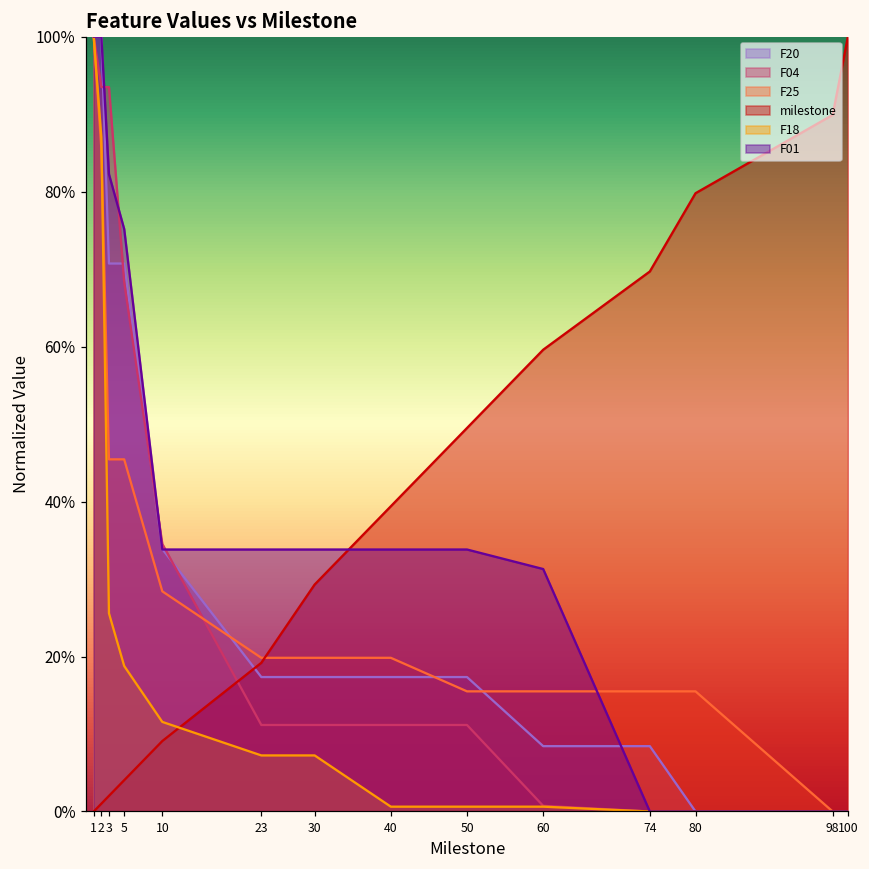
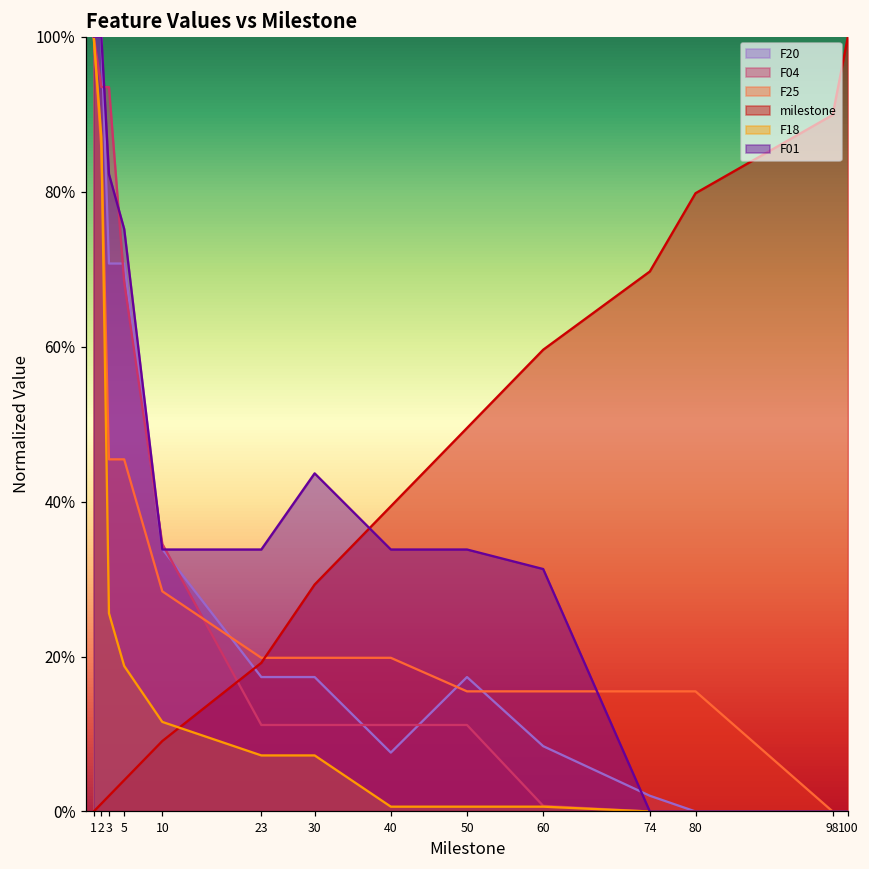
  {
    "F20": {
      "3": "71%",
      "5": "71%",
      "23": "17%",
      "30": "17%",
-     "40": "17%",
+     "40": "8%",
      "50": "17%",
      "60": "8%",
-     "74": "8%"
+     "74": "2%"
    },
    "milestone": {
      "1": "0%",
      "2": "1%",
      "3": "2%",
      "5": "4%",
      "10": "9%",
      "23": "19%",
      "30": "29%",
      "40": "39%",
      "50": "49%",
      "60": "60%",
      "74": "70%",
      "80": "80%",
      "100": "100%"
    },
    "F01": {
      "3": "82%",
      "5": "75%",
      "23": "34%",
-     "30": "34%",
+     "30": "44%",
      "40": "34%",
      "50": "34%",
      "60": "31%"
    }
  }
